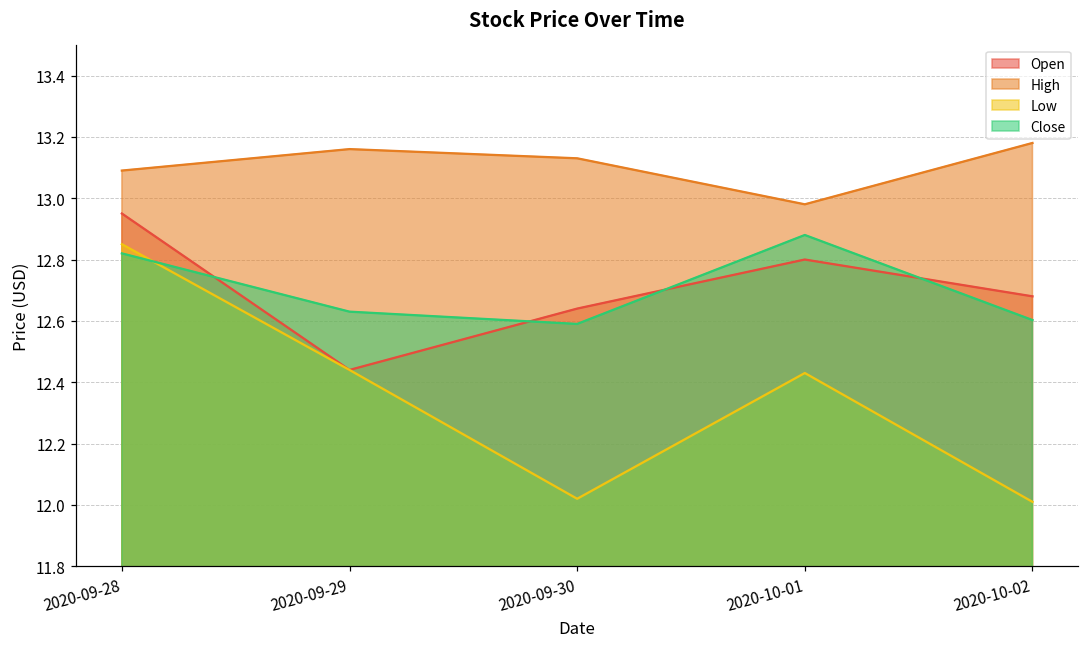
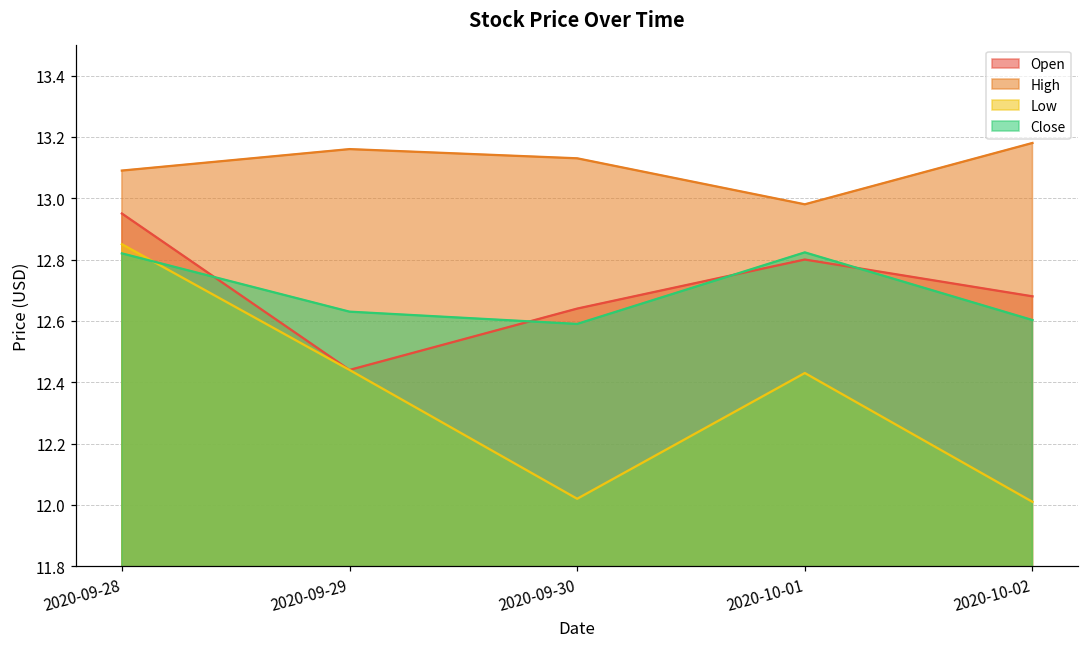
  {
    "Low": {
      "2020-09-28": 12.85,
      "2020-09-30": 12.02,
      "2020-10-01": 12.43,
      "2020-10-02": 12.01
    },
    "Close": {
      "2020-09-28": 12.82,
      "2020-09-29": 12.63,
      "2020-09-30": 12.59,
-     "2020-10-01": 12.88,
+     "2020-10-01": 12.82,
      "2020-10-02": 12.60
    }
  }
